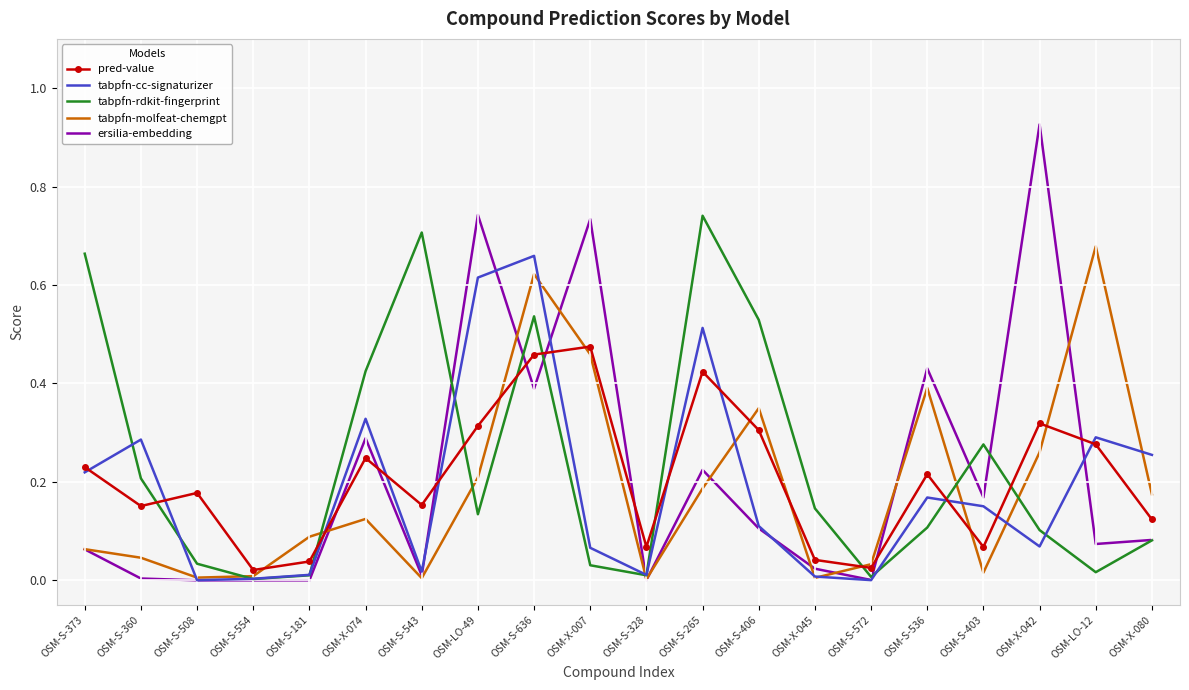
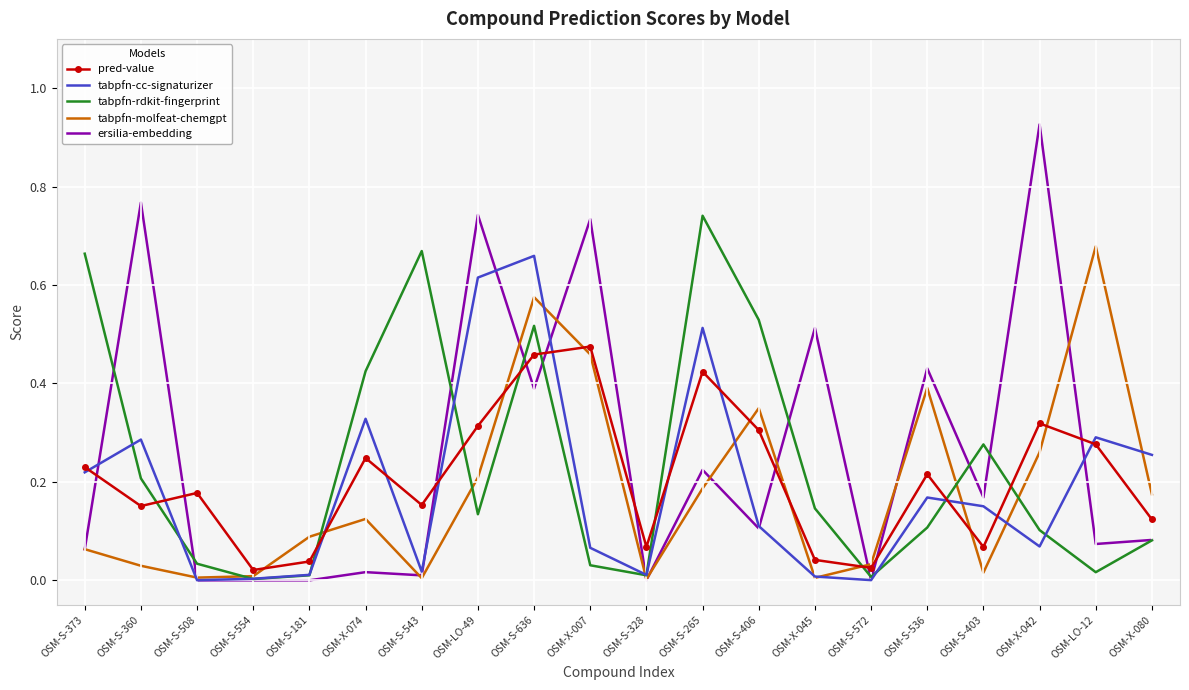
  {
    "pred-value": {
      "OSM-S-373": 0.23,
      "OSM-S-360": 0.15,
      "OSM-S-508": 0.18,
      "OSM-S-554": 0.02,
      "OSM-S-181": 0.04,
      "OSM-X-074": 0.25,
      "OSM-S-543": 0.15,
      "OSM-LO-49": 0.31,
      "OSM-S-636": 0.46,
      "OSM-X-007": 0.47,
      "OSM-S-328": 0.07,
      "OSM-S-265": 0.42,
      "OSM-S-406": 0.31,
      "OSM-X-045": 0.04,
      "OSM-S-572": 0.03,
      "OSM-S-536": 0.22,
      "OSM-S-403": 0.07,
      "OSM-X-042": 0.32,
      "OSM-LO-12": 0.28,
      "OSM-X-080": 0.12
    },
    "tabpfn-cc-signaturizer": {
      "OSM-S-373": 0.22,
      "OSM-S-360": 0.29,
      "OSM-X-074": 0.33,
      "OSM-S-543": 0.02,
      "OSM-LO-49": 0.62,
      "OSM-S-636": 0.66,
      "OSM-X-007": 0.07,
      "OSM-S-265": 0.51,
      "OSM-S-536": 0.17,
      "OSM-S-403": 0.15,
      "OSM-X-042": 0.07,
      "OSM-LO-12": 0.29,
      "OSM-X-080": 0.25
    },
    "tabpfn-rdkit-fingerprint": {
      "OSM-S-373": 0.66,
      "OSM-S-360": 0.21,
      "OSM-S-508": 0.03,
      "OSM-X-074": 0.42,
-     "OSM-S-543": 0.71,
+     "OSM-S-543": 0.67,
      "OSM-LO-49": 0.13,
-     "OSM-S-636": 0.54,
+     "OSM-S-636": 0.52,
      "OSM-X-007": 0.03,
      "OSM-S-265": 0.74,
      "OSM-S-406": 0.53,
      "OSM-X-045": 0.15,
      "OSM-S-572": 0.01,
      "OSM-S-536": 0.11,
      "OSM-S-403": 0.28,
      "OSM-X-042": 0.10,
      "OSM-LO-12": 0.02
    },
    "tabpfn-molfeat-chemgpt": {
-     "OSM-S-360": 0.05,
+     "OSM-S-360": 0.03,
      "OSM-S-508": 0.01,
      "OSM-S-554": 0.01,
      "OSM-S-181": 0.09,
      "OSM-X-074": 0.12,
      "OSM-S-543": 0.00,
      "OSM-LO-49": 0.21,
-     "OSM-S-636": 0.62,
+     "OSM-S-636": 0.58,
      "OSM-X-007": 0.46,
      "OSM-S-265": 0.19,
      "OSM-S-406": 0.35,
      "OSM-S-572": 0.03,
      "OSM-S-536": 0.39,
      "OSM-S-403": 0.02,
      "OSM-X-042": 0.26,
      "OSM-LO-12": 0.68,
      "OSM-X-080": 0.17
    },
    "ersilia-embedding": {
-     "OSM-S-360": 0.00,
+     "OSM-S-360": 0.77,
      "OSM-S-181": 0.00,
-     "OSM-X-074": 0.29,
+     "OSM-X-074": 0.02,
      "OSM-S-543": 0.01,
      "OSM-LO-49": 0.74,
      "OSM-S-636": 0.39,
      "OSM-X-007": 0.73,
      "OSM-S-265": 0.22,
-     "OSM-X-045": 0.02,
+     "OSM-X-045": 0.51,
      "OSM-S-536": 0.43,
      "OSM-S-403": 0.17,
      "OSM-X-042": 0.93,
      "OSM-LO-12": 0.07
    }
  }
